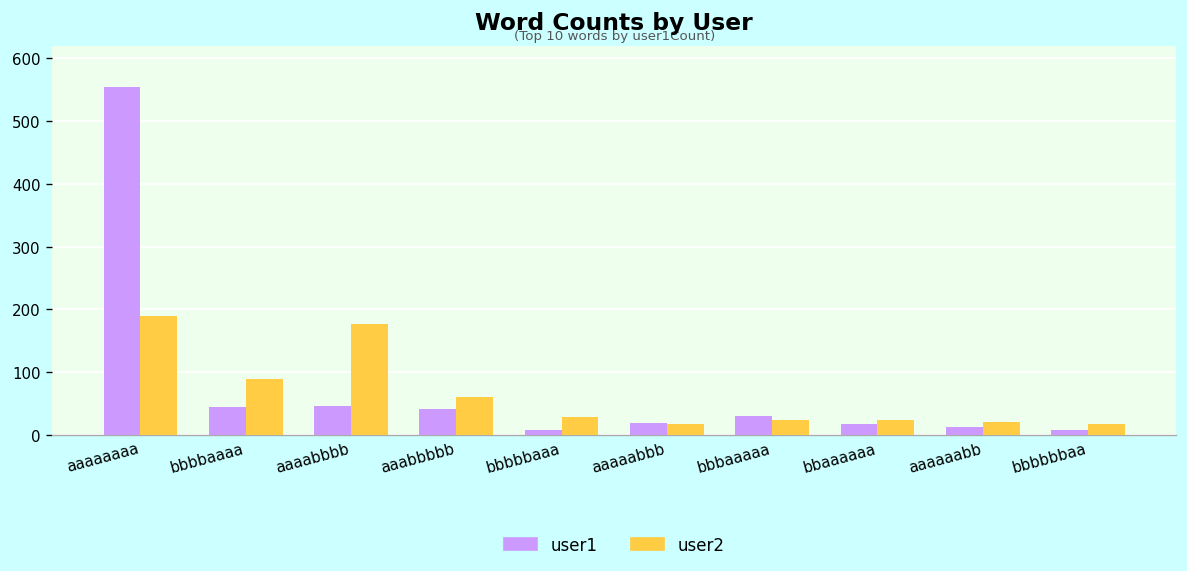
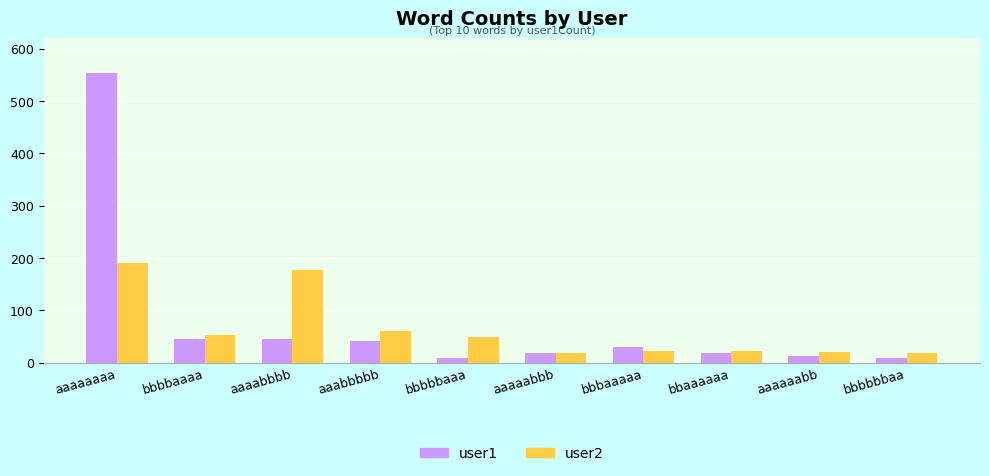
  {
    "user1": {
      "aaaaaaaa": 550,
      "bbbbaaaa": 50,
      "aaaabbbb": 50,
      "aaabbbbb": 40,
      "bbbbbaaa": 10,
      "aaaaabbb": 20,
      "bbbaaaaa": 30,
      "bbaaaaaa": 20,
      "aaaaaabb": 10,
      "bbbbbbaa": 10
    },
    "user2": {
      "aaaaaaaa": 190,
-     "bbbbaaaa": 90,
+     "bbbbaaaa": 50,
      "aaaabbbb": 180,
      "aaabbbbb": 60,
-     "bbbbbaaa": 30,
+     "bbbbbaaa": 50,
      "aaaaabbb": 20,
      "bbbaaaaa": 20,
      "bbaaaaaa": 20,
      "aaaaaabb": 20,
      "bbbbbbaa": 20
    }
  }
